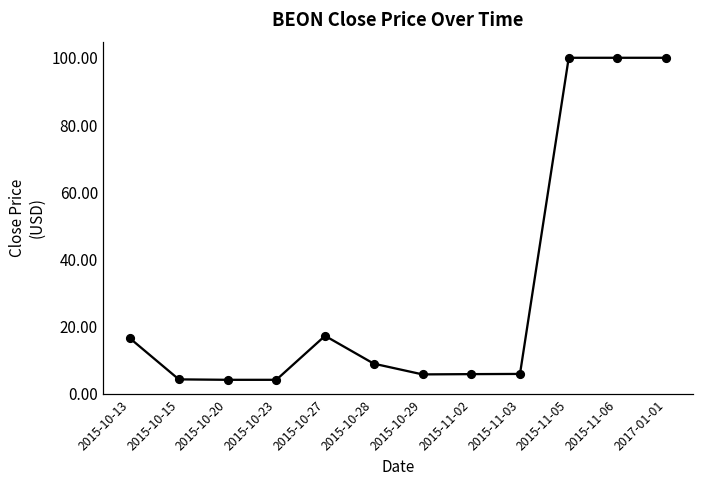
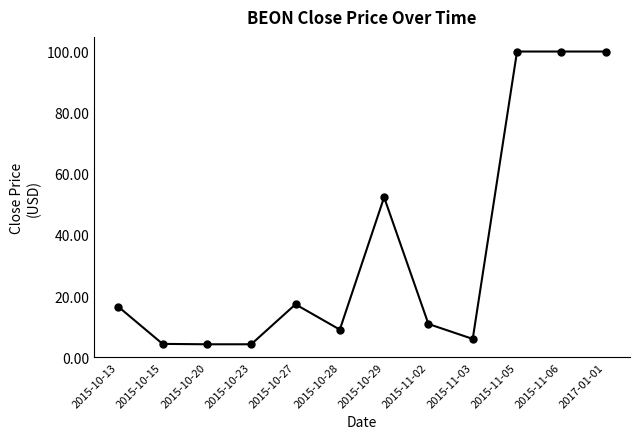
  {
    "2015-10-13": 17,
    "2015-10-15": 4,
    "2015-10-20": 4,
    "2015-10-23": 4,
    "2015-10-27": 17,
    "2015-10-28": 9,
-   "2015-10-29": 6,
-   "2015-11-02": 6,
+   "2015-10-29": 52,
+   "2015-11-02": 11,
    "2015-11-03": 6,
    "2015-11-05": 100,
    "2015-11-06": 100,
    "2017-01-01": 100
  }
